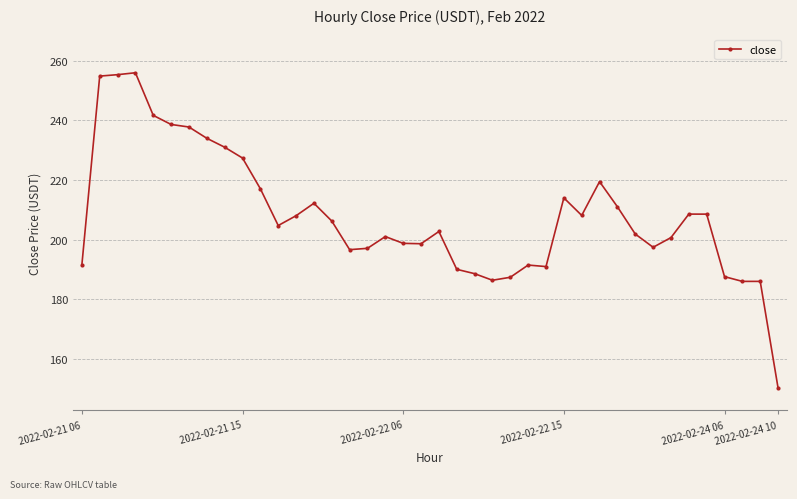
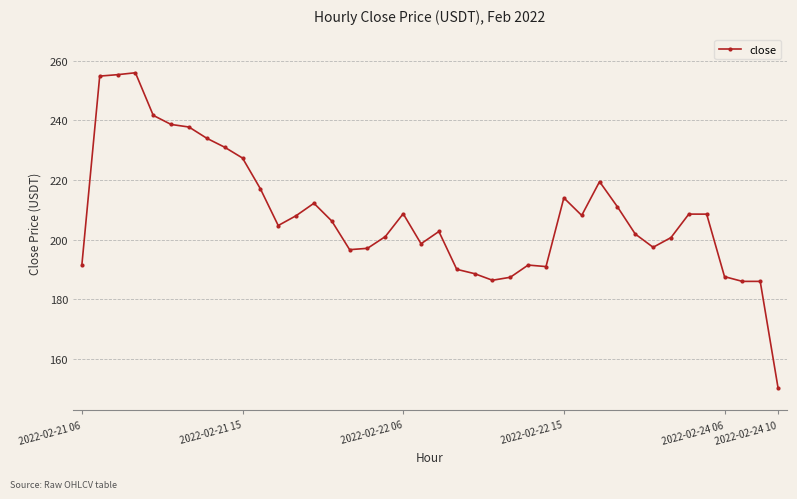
  {
    "2022-02-21 06": 191,
    "2022-02-21 15": 227,
-   "2022-02-22 06": 199,
+   "2022-02-22 06": 209,
    "2022-02-22 15": 214,
    "2022-02-24 06": 188,
    "2022-02-24 10": 150
  }
